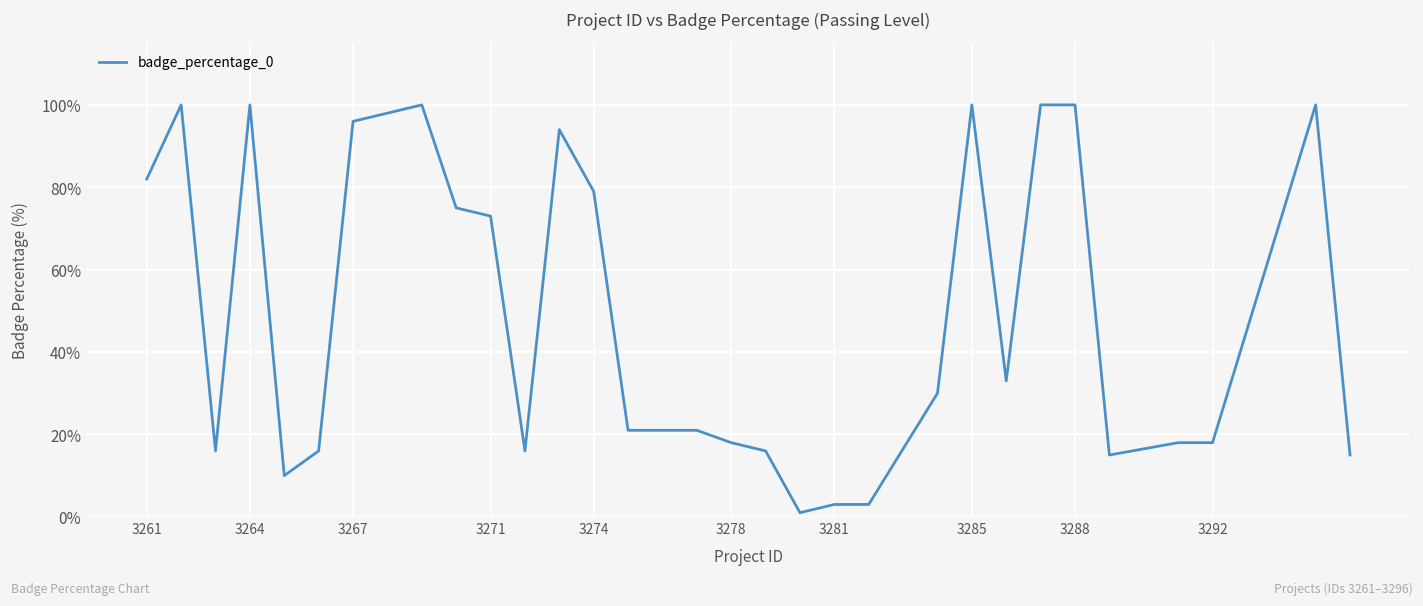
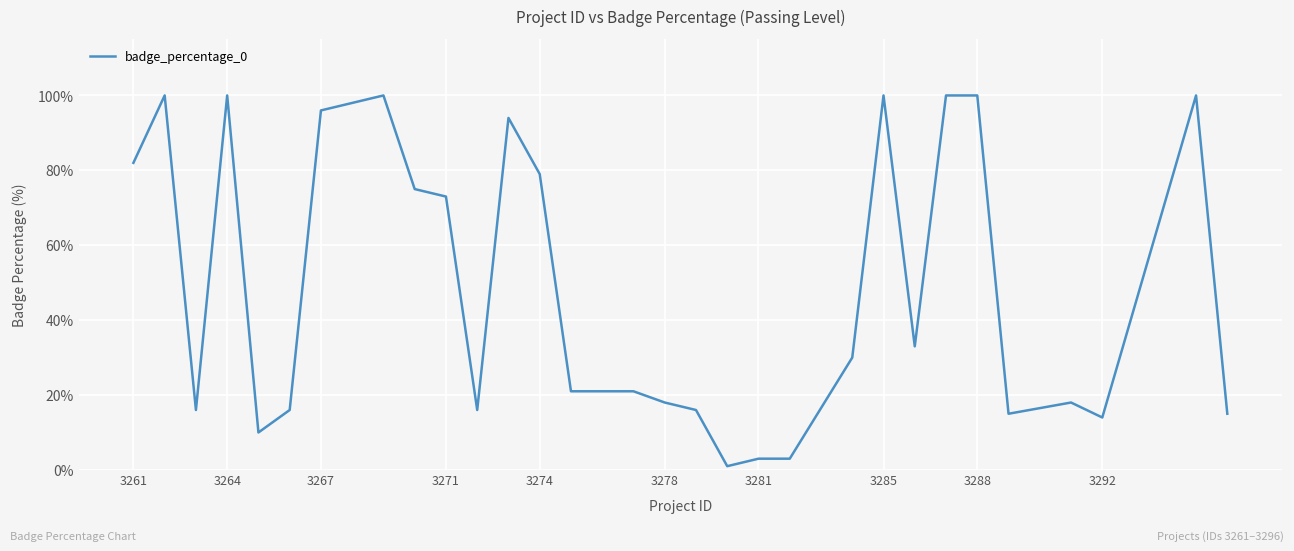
  {
    "3261": "82%",
    "3264": "100%",
    "3267": "96%",
    "3271": "73%",
    "3274": "79%",
    "3278": "18%",
    "3281": "3%",
    "3285": "100%",
    "3288": "100%",
-   "3292": "18%"
+   "3292": "14%"
  }
